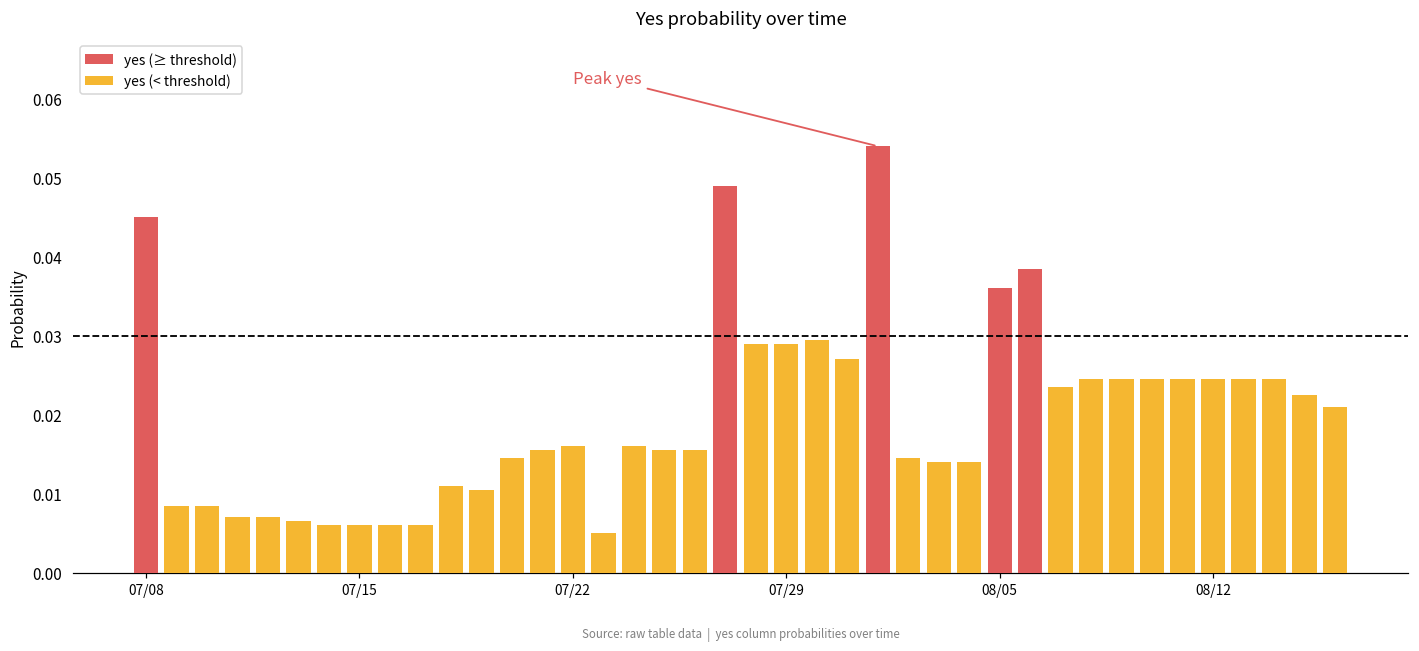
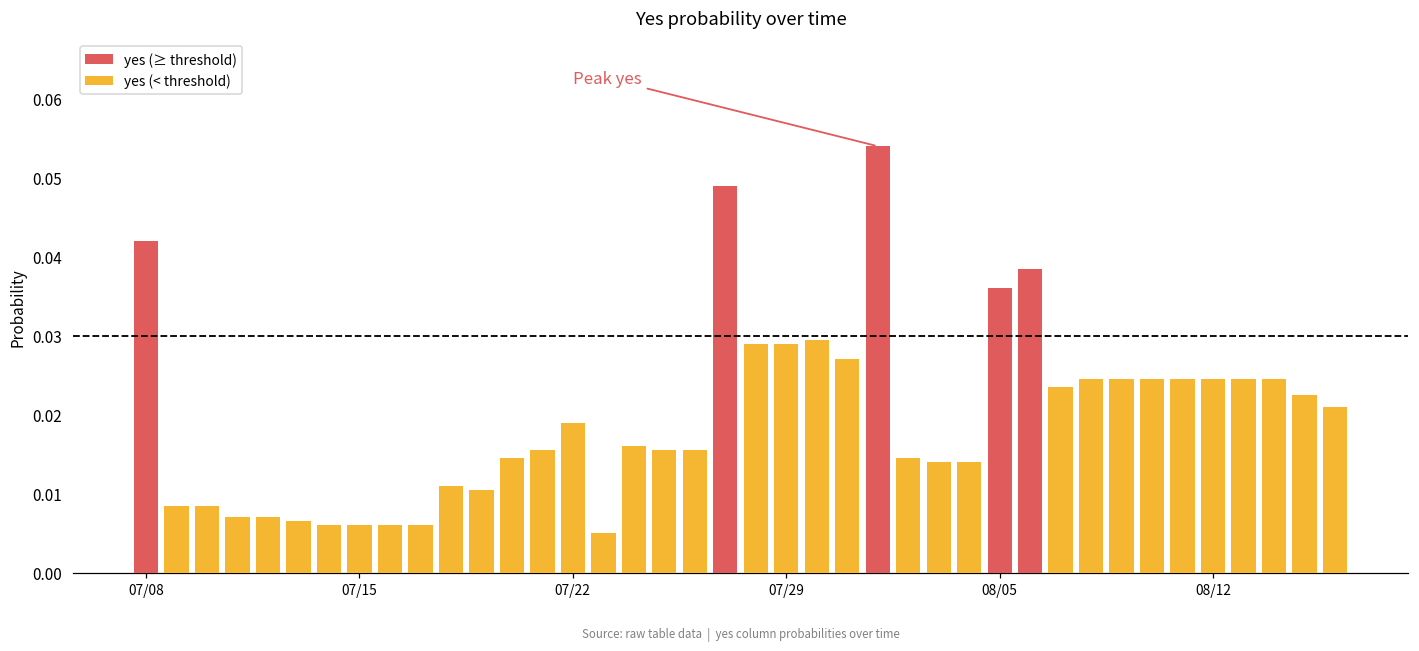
  {
-   "07/08": 0.045,
+   "07/08": 0.042,
    "07/15": 0.006,
-   "07/22": 0.016,
+   "07/22": 0.019,
    "07/29": 0.029,
    "08/05": 0.036,
    "08/12": 0.025
  }
